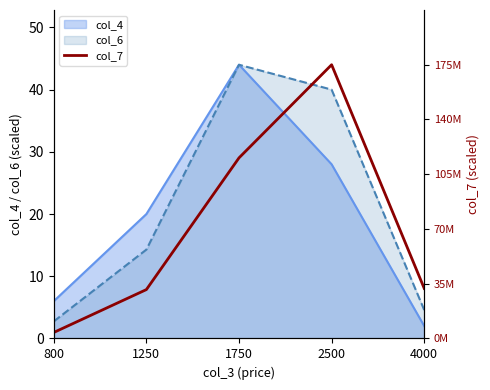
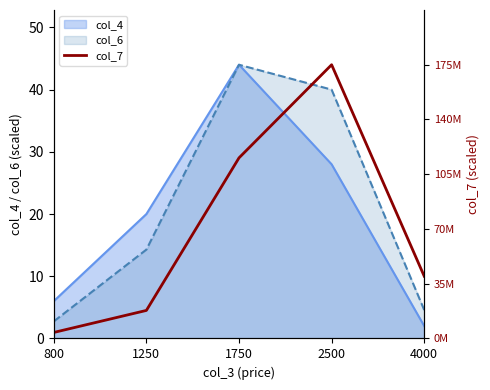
  {
    "col_7": {
      "800": 1,
-     "1250": 8,
+     "1250": 5,
      "1750": 29,
      "2500": 44,
-     "4000": 8
+     "4000": 10
    }
  }
